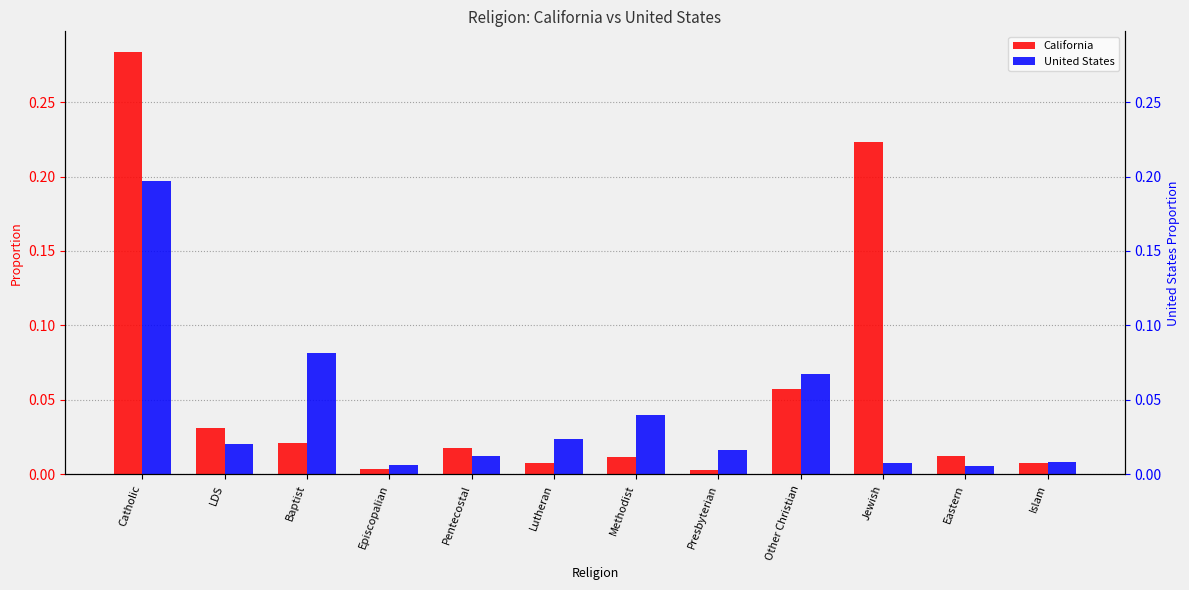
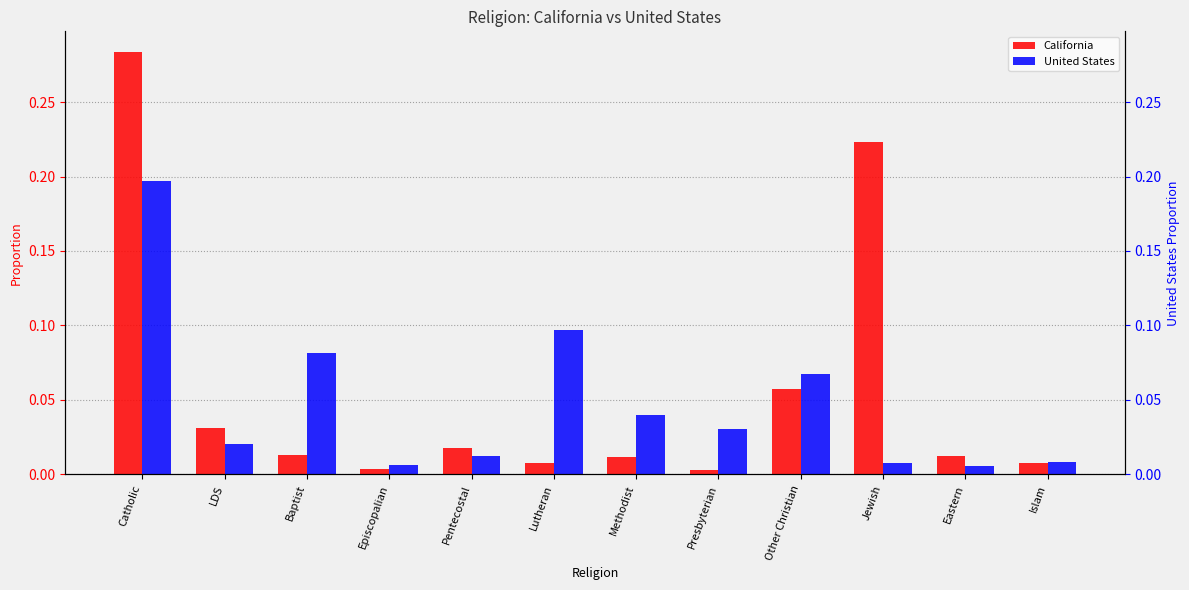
  {
    "California": {
      "Catholic": 0.283,
      "LDS": 0.031,
-     "Baptist": 0.021,
+     "Baptist": 0.013,
      "Episcopalian": 0.004,
      "Pentecostal": 0.017,
      "Lutheran": 0.007,
      "Methodist": 0.012,
      "Presbyterian": 0.003,
      "Other Christian": 0.057,
      "Jewish": 0.223,
      "Eastern": 0.012,
      "Islam": 0.007
    },
    "United States": {
      "Catholic": 0.197,
      "LDS": 0.021,
      "Baptist": 0.082,
      "Episcopalian": 0.006,
      "Pentecostal": 0.012,
-     "Lutheran": 0.024,
+     "Lutheran": 0.097,
      "Methodist": 0.040,
-     "Presbyterian": 0.017,
+     "Presbyterian": 0.030,
      "Other Christian": 0.067,
      "Jewish": 0.007,
      "Eastern": 0.005,
      "Islam": 0.009
    }
  }
